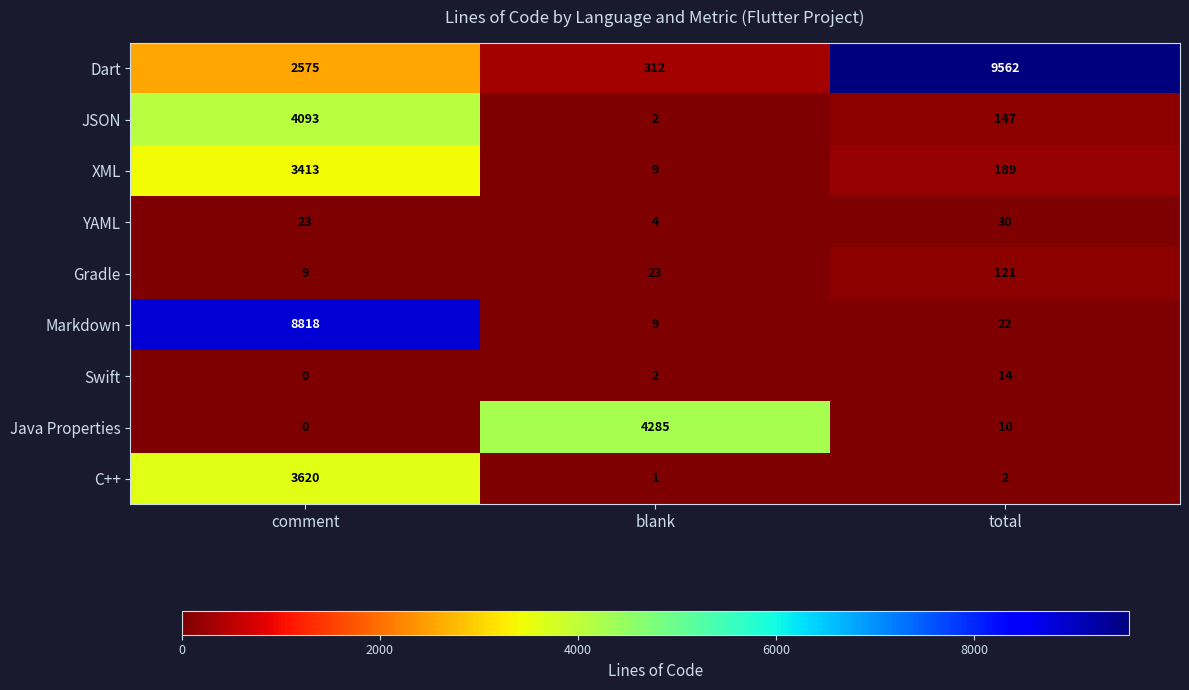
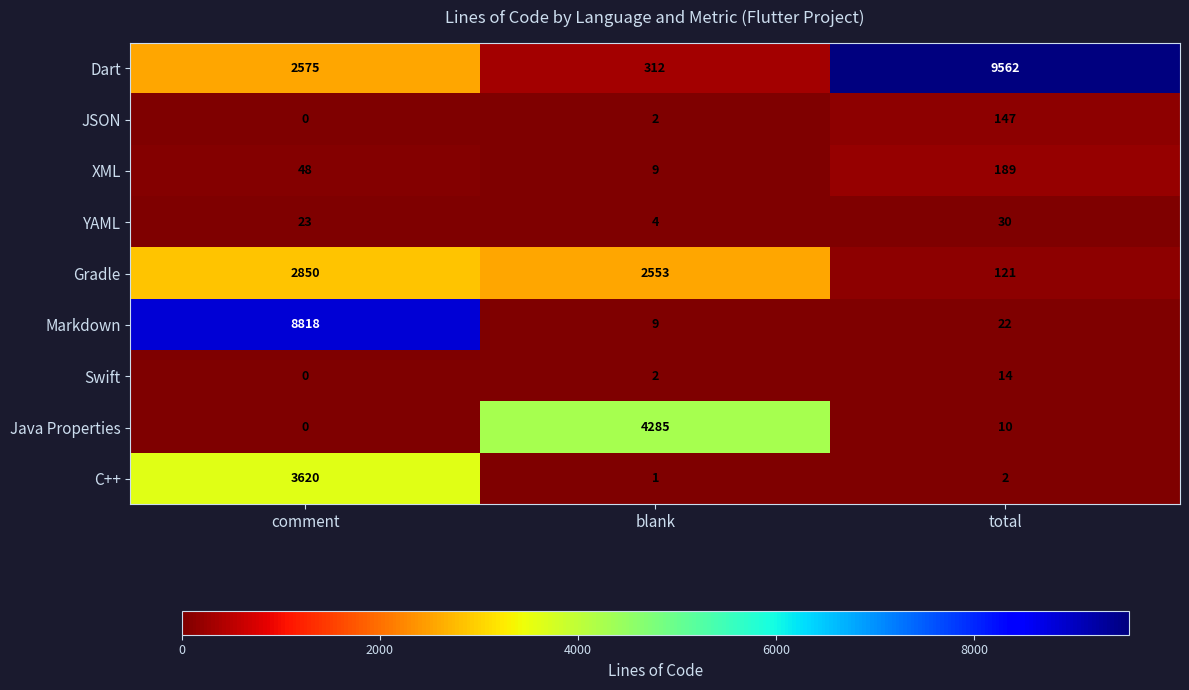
  {
    "Dart": {
      "comment": 2575,
      "blank": 312,
      "total": 9562
    },
    "JSON": {
-     "comment": 4093,
+     "comment": 0,
      "blank": 2,
      "total": 147
    },
    "XML": {
-     "comment": 3413,
+     "comment": 48,
      "blank": 9,
      "total": 189
    },
    "YAML": {
      "comment": 23,
      "blank": 4,
      "total": 30
    },
    "Gradle": {
-     "comment": 9,
-     "blank": 23,
+     "comment": 2850,
+     "blank": 2553,
      "total": 121
    },
    "Markdown": {
      "comment": 8818,
      "blank": 9,
      "total": 22
    },
    "Swift": {
      "comment": 0,
      "blank": 2,
      "total": 14
    },
    "Java Properties": {
      "comment": 0,
      "blank": 4285,
      "total": 10
    },
    "C++": {
      "comment": 3620,
      "blank": 1,
      "total": 2
    }
  }
